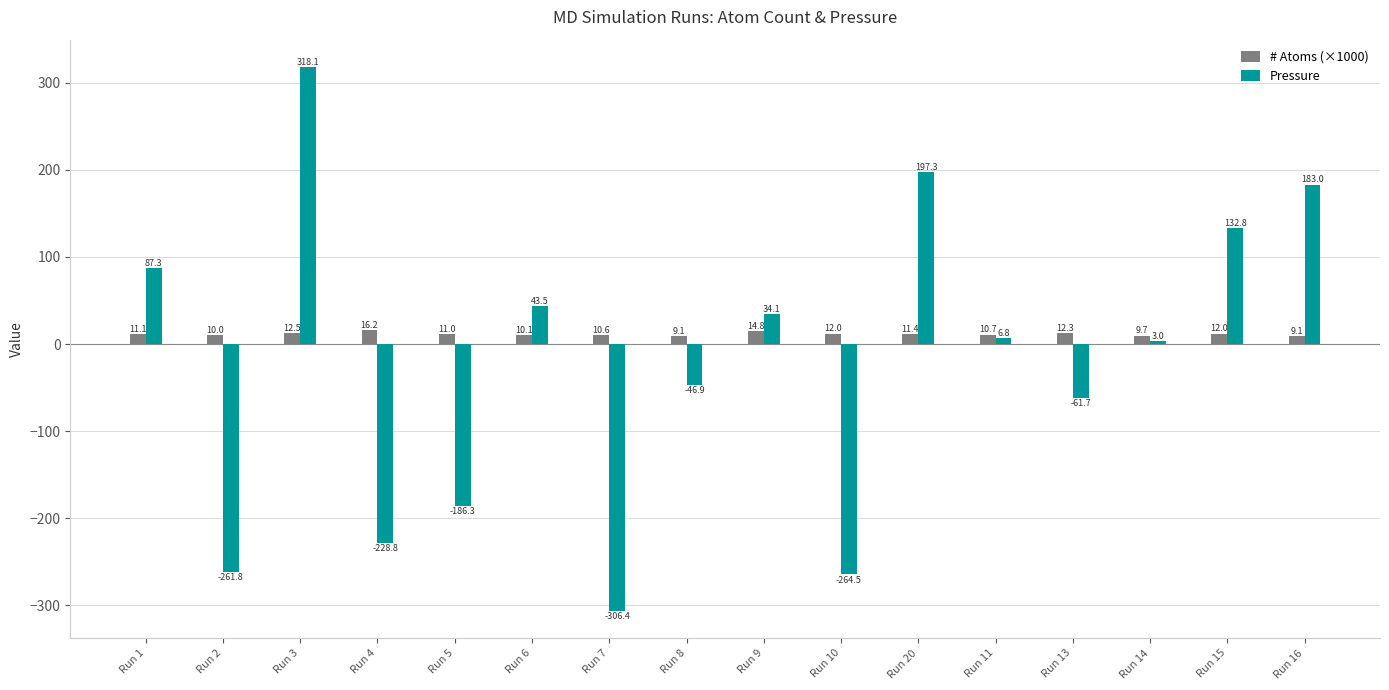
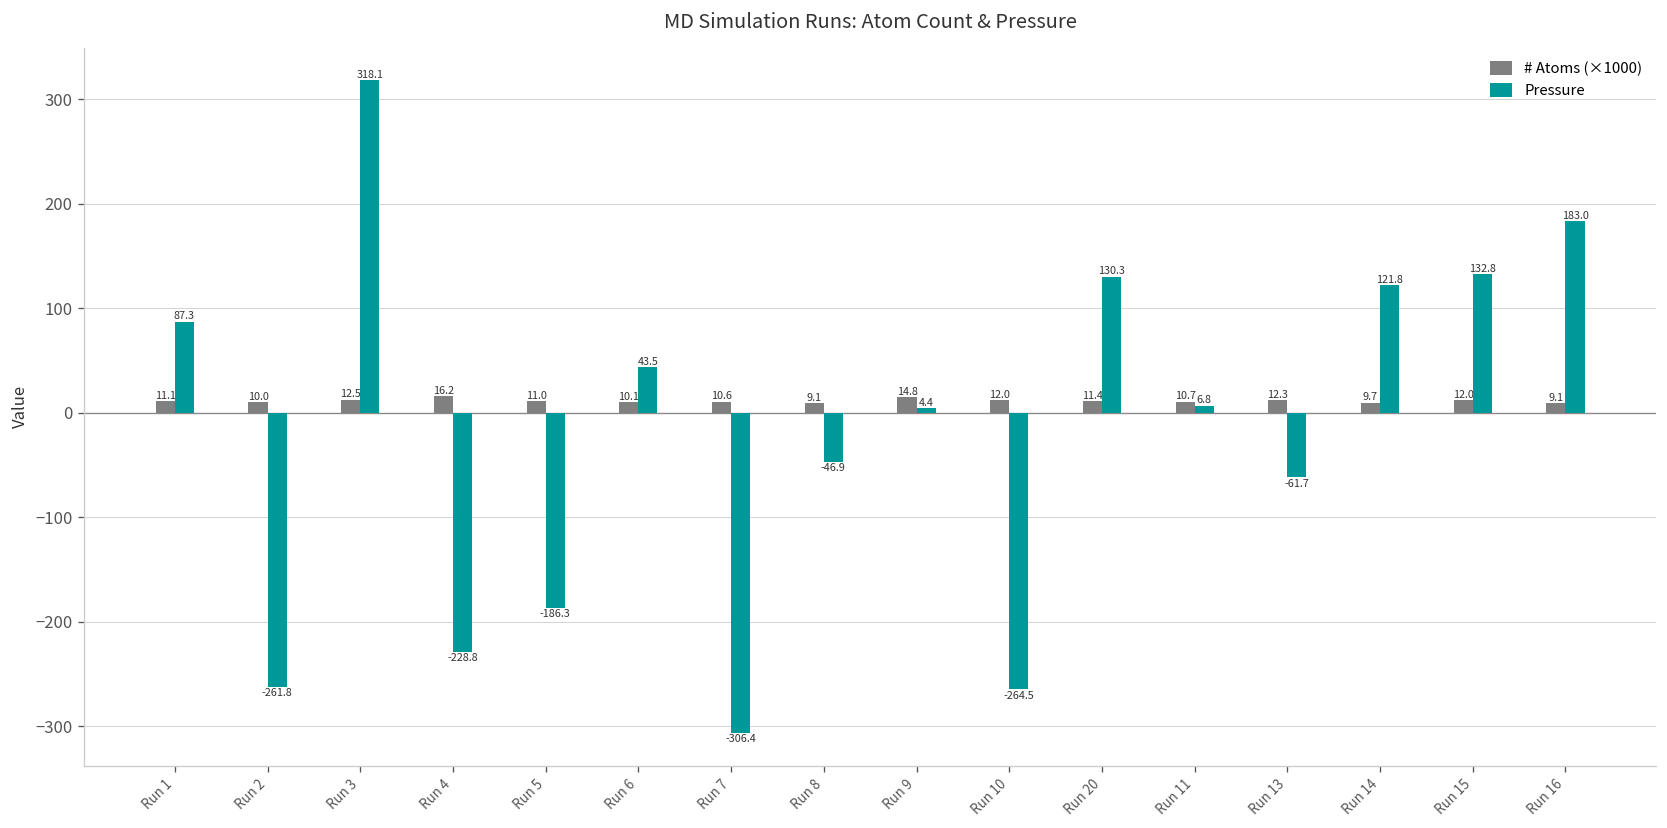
  {
    "# Atoms (×1000)": {
      "Run 1": 11.1,
      "Run 2": 10.0,
      "Run 3": 12.5,
      "Run 4": 16.2,
      "Run 5": 11.0,
      "Run 6": 10.1,
      "Run 7": 10.6,
      "Run 8": 9.1,
      "Run 9": 14.8,
      "Run 10": 12.0,
      "Run 20": 11.4,
      "Run 11": 10.7,
      "Run 13": 12.3,
      "Run 14": 9.7,
      "Run 15": 12.0,
      "Run 16": 9.1
    },
    "Pressure": {
      "Run 1": 87.3,
      "Run 2": -261.8,
      "Run 3": 318.1,
      "Run 4": -228.8,
      "Run 5": -186.3,
      "Run 6": 43.5,
      "Run 7": -306.4,
      "Run 8": -46.9,
-     "Run 9": 34.1,
+     "Run 9": 4.4,
      "Run 10": -264.5,
-     "Run 20": 197.3,
+     "Run 20": 130.3,
      "Run 11": 6.8,
      "Run 13": -61.7,
-     "Run 14": 3.0,
+     "Run 14": 121.8,
      "Run 15": 132.8,
      "Run 16": 183.0
    }
  }
